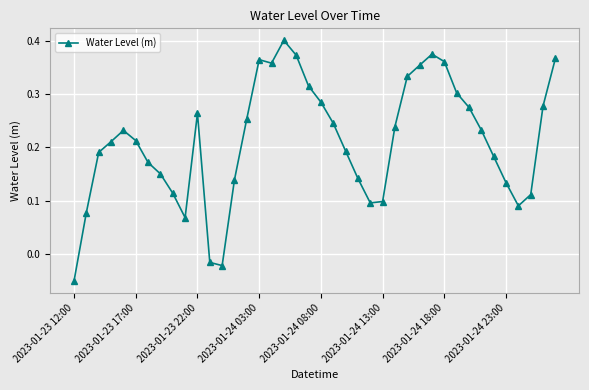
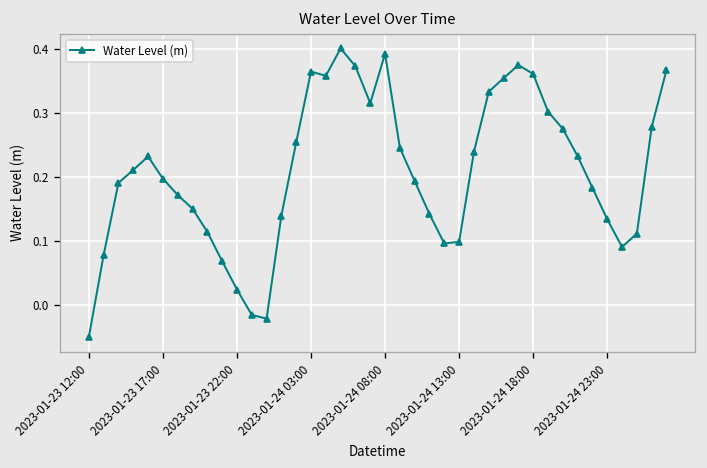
  {
    "2023-01-23 12:00": -0.05,
-   "2023-01-23 17:00": 0.21,
-   "2023-01-23 22:00": 0.26,
+   "2023-01-23 17:00": 0.20,
+   "2023-01-23 22:00": 0.02,
    "2023-01-24 03:00": 0.36,
-   "2023-01-24 08:00": 0.28,
+   "2023-01-24 08:00": 0.39,
    "2023-01-24 13:00": 0.10,
    "2023-01-24 18:00": 0.36,
    "2023-01-24 23:00": 0.13
  }
